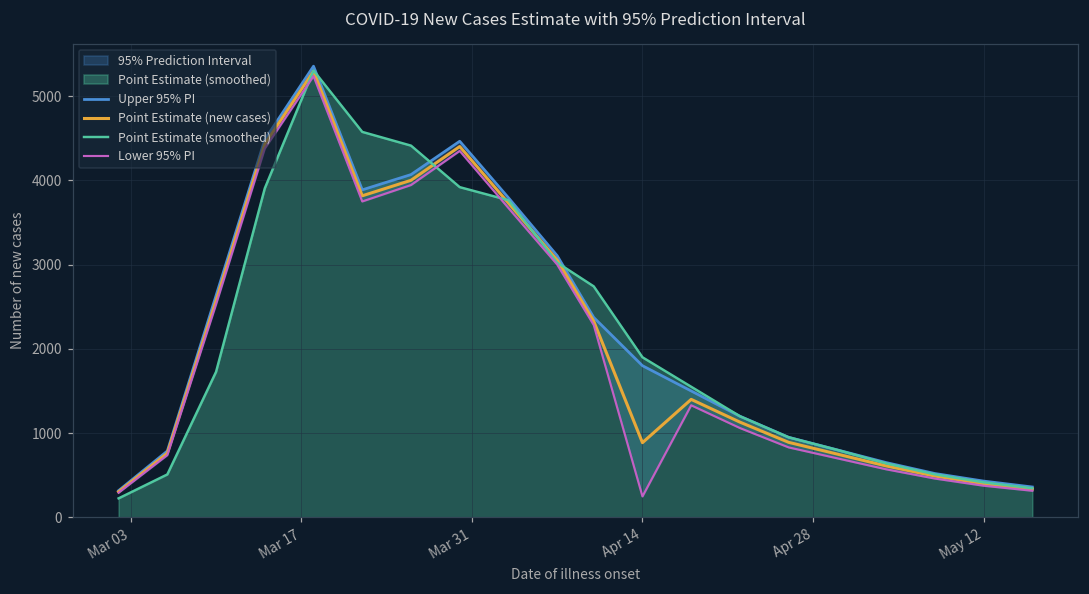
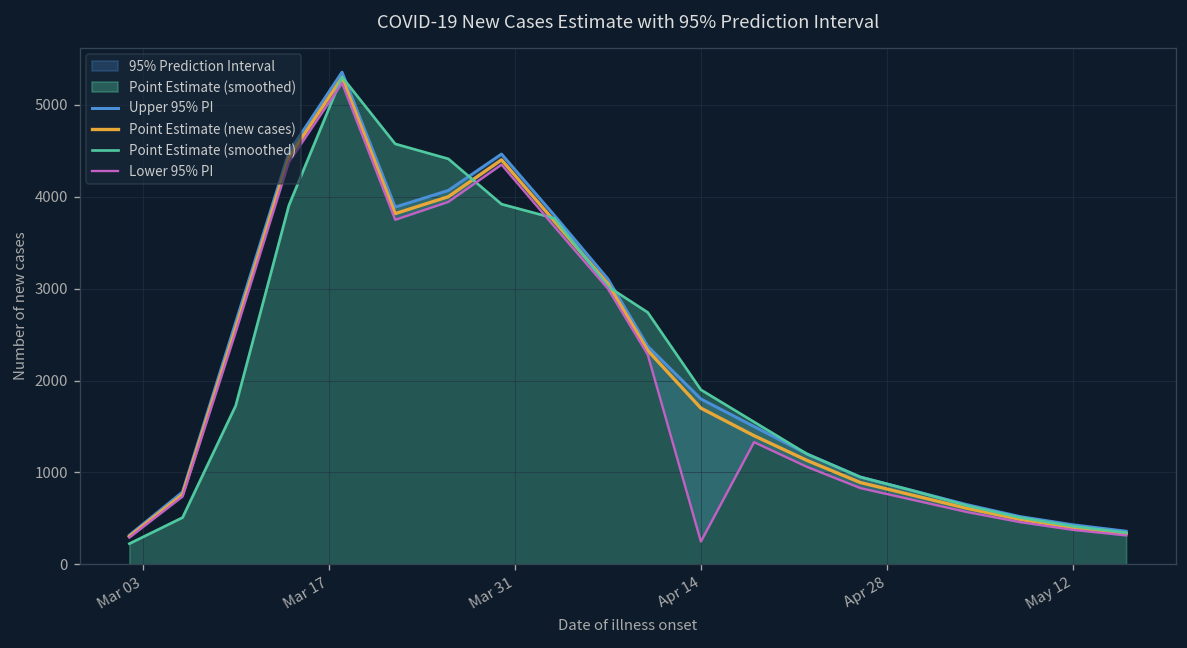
  {
    "Point Estimate (new cases)": {
-     "Apr 14": 900
+     "Apr 14": 1700
    },
    "Lower 95% PI": {
      "Apr 14": 200
    }
  }
